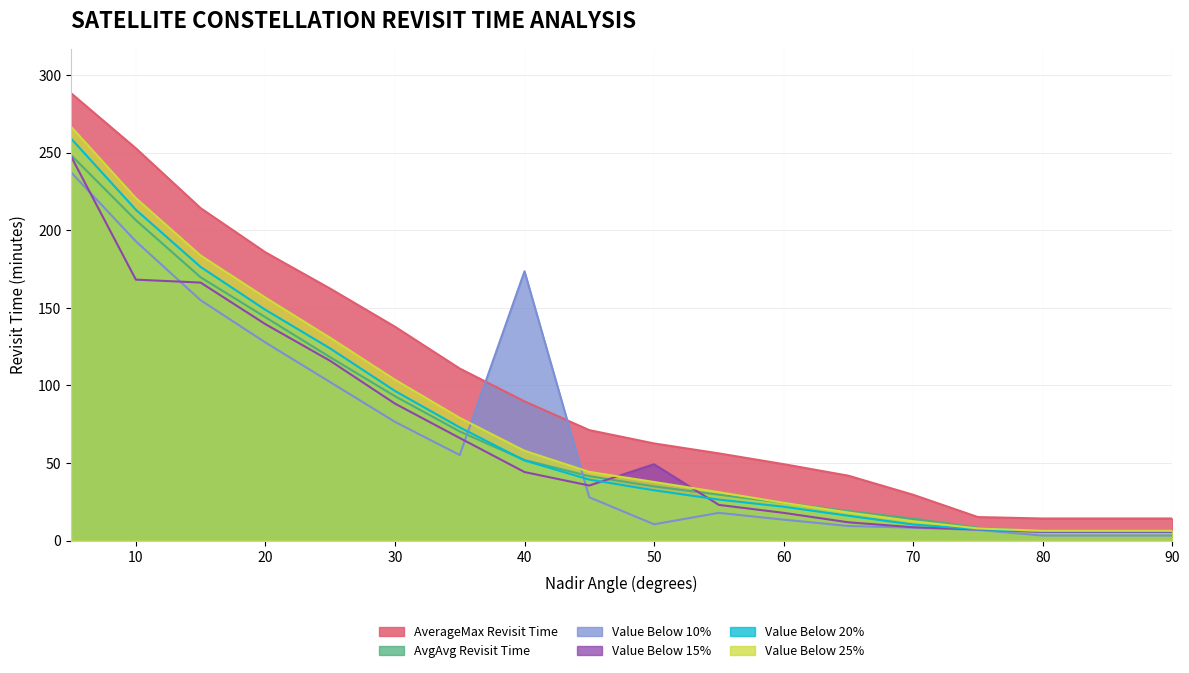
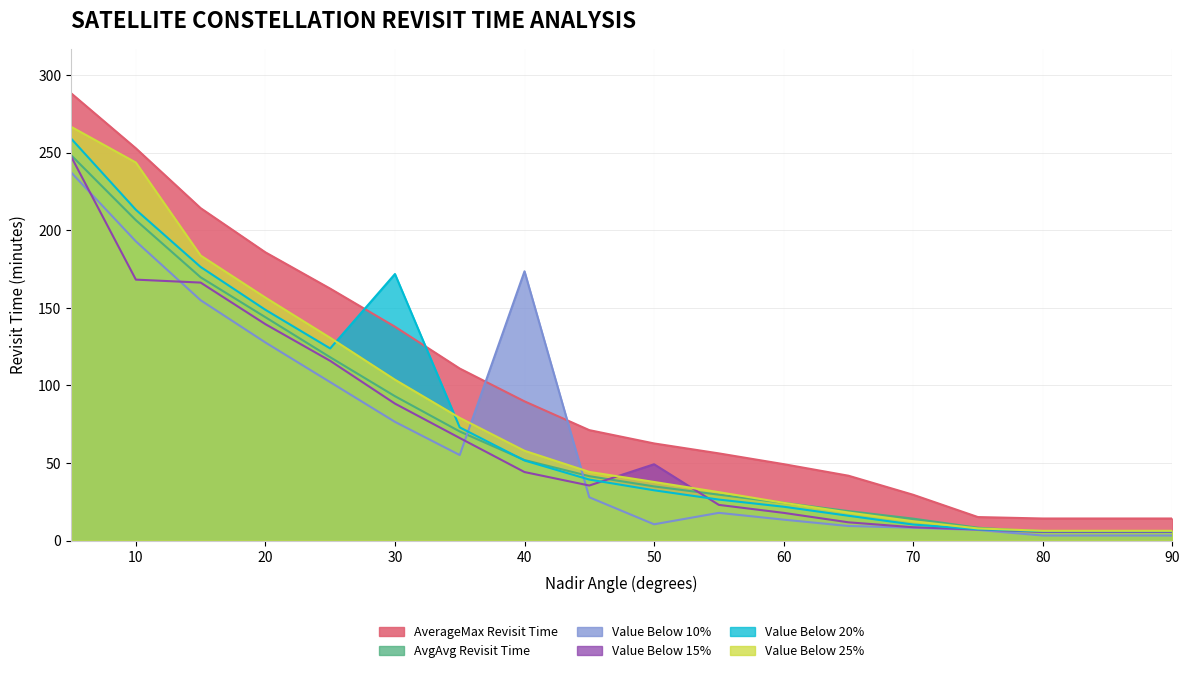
  {
    "AverageMax Revisit Time": {
      "10": 253,
      "20": 186,
      "30": 138,
      "40": 90,
      "50": 63,
      "60": 49,
      "70": 30,
      "80": 14,
      "90": 14
    },
    "AvgAvg Revisit Time": {
      "10": 206,
      "20": 144,
      "30": 93,
      "50": 35,
      "70": 14
    },
    "Value Below 10%": {
      "10": 193,
      "20": 128,
      "30": 77,
      "40": 174,
      "50": 11,
      "60": 14,
      "80": 3,
      "90": 3
    },
    "Value Below 15%": {
      "10": 168,
      "20": 139,
      "30": 88,
      "40": 44,
      "50": 49,
      "60": 18
    },
    "Value Below 20%": {
      "10": 213,
      "20": 149,
-     "30": 96,
+     "30": 172,
      "50": 32,
      "60": 22,
      "70": 10
    },
    "Value Below 25%": {
-     "10": 221,
+     "10": 244,
      "20": 157,
      "30": 104,
      "40": 58,
      "50": 38,
      "70": 13
    }
  }
